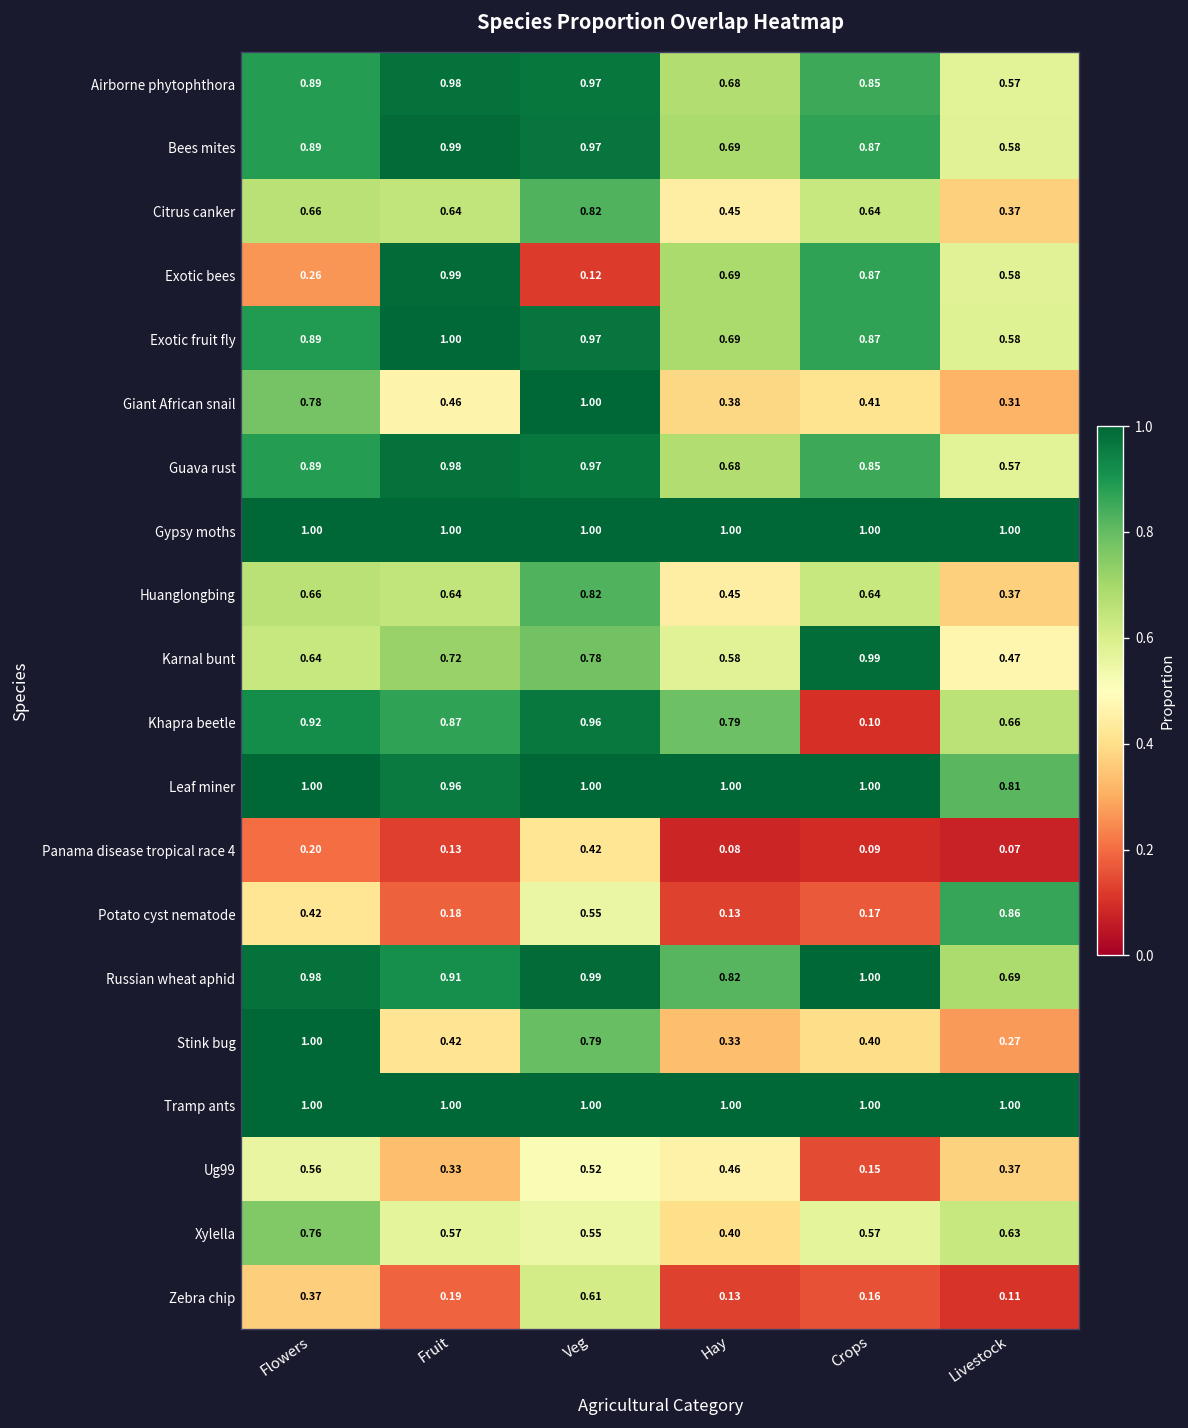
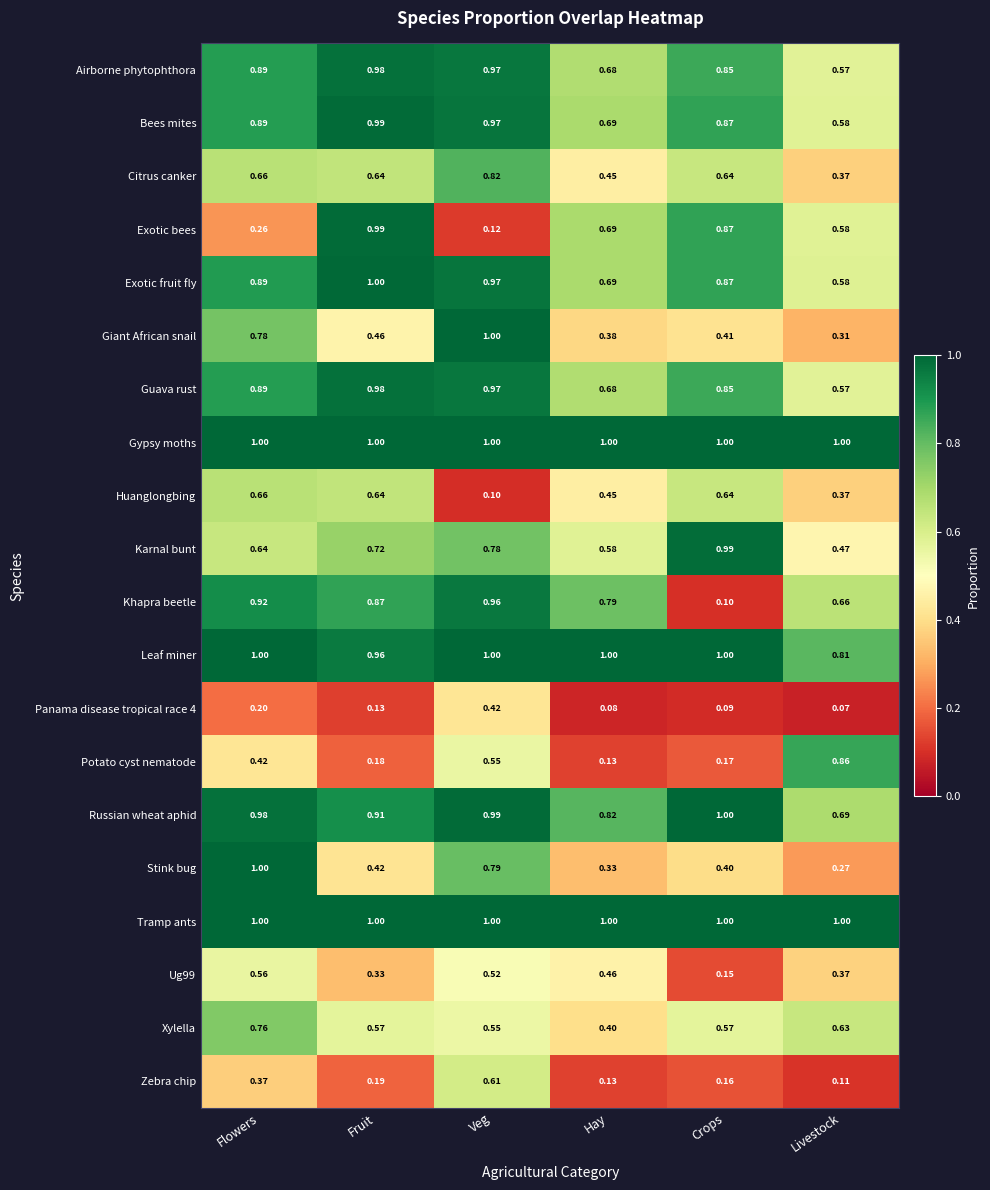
  {
    "Airborne phytophthora": {
      "Flowers": 0.89,
      "Fruit": 0.98,
      "Veg": 0.97,
      "Hay": 0.68,
      "Crops": 0.85,
      "Livestock": 0.57
    },
    "Bees mites": {
      "Flowers": 0.89,
      "Fruit": 0.99,
      "Veg": 0.97,
      "Hay": 0.69,
      "Crops": 0.87,
      "Livestock": 0.58
    },
    "Citrus canker": {
      "Flowers": 0.66,
      "Fruit": 0.64,
      "Veg": 0.82,
      "Hay": 0.45,
      "Crops": 0.64,
      "Livestock": 0.37
    },
    "Exotic bees": {
      "Flowers": 0.26,
      "Fruit": 0.99,
      "Veg": 0.12,
      "Hay": 0.69,
      "Crops": 0.87,
      "Livestock": 0.58
    },
    "Exotic fruit fly": {
      "Flowers": 0.89,
      "Fruit": 1.00,
      "Veg": 0.97,
      "Hay": 0.69,
      "Crops": 0.87,
      "Livestock": 0.58
    },
    "Giant African snail": {
      "Flowers": 0.78,
      "Fruit": 0.46,
      "Veg": 1.00,
      "Hay": 0.38,
      "Crops": 0.41,
      "Livestock": 0.31
    },
    "Guava rust": {
      "Flowers": 0.89,
      "Fruit": 0.98,
      "Veg": 0.97,
      "Hay": 0.68,
      "Crops": 0.85,
      "Livestock": 0.57
    },
    "Gypsy moths": {
      "Flowers": 1.00,
      "Fruit": 1.00,
      "Veg": 1.00,
      "Hay": 1.00,
      "Crops": 1.00,
      "Livestock": 1.00
    },
    "Huanglongbing": {
      "Flowers": 0.66,
      "Fruit": 0.64,
-     "Veg": 0.82,
+     "Veg": 0.10,
      "Hay": 0.45,
      "Crops": 0.64,
      "Livestock": 0.37
    },
    "Karnal bunt": {
      "Flowers": 0.64,
      "Fruit": 0.72,
      "Veg": 0.78,
      "Hay": 0.58,
      "Crops": 0.99,
      "Livestock": 0.47
    },
    "Khapra beetle": {
      "Flowers": 0.92,
      "Fruit": 0.87,
      "Veg": 0.96,
      "Hay": 0.79,
      "Crops": 0.10,
      "Livestock": 0.66
    },
    "Leaf miner": {
      "Flowers": 1.00,
      "Fruit": 0.96,
      "Veg": 1.00,
      "Hay": 1.00,
      "Crops": 1.00,
      "Livestock": 0.81
    },
    "Panama disease tropical race 4": {
      "Flowers": 0.20,
      "Fruit": 0.13,
      "Veg": 0.42,
      "Hay": 0.08,
      "Crops": 0.09,
      "Livestock": 0.07
    },
    "Potato cyst nematode": {
      "Flowers": 0.42,
      "Fruit": 0.18,
      "Veg": 0.55,
      "Hay": 0.13,
      "Crops": 0.17,
      "Livestock": 0.86
    },
    "Russian wheat aphid": {
      "Flowers": 0.98,
      "Fruit": 0.91,
      "Veg": 0.99,
      "Hay": 0.82,
      "Crops": 1.00,
      "Livestock": 0.69
    },
    "Stink bug": {
      "Flowers": 1.00,
      "Fruit": 0.42,
      "Veg": 0.79,
      "Hay": 0.33,
      "Crops": 0.40,
      "Livestock": 0.27
    },
    "Tramp ants": {
      "Flowers": 1.00,
      "Fruit": 1.00,
      "Veg": 1.00,
      "Hay": 1.00,
      "Crops": 1.00,
      "Livestock": 1.00
    },
    "Ug99": {
      "Flowers": 0.56,
      "Fruit": 0.33,
      "Veg": 0.52,
      "Hay": 0.46,
      "Crops": 0.15,
      "Livestock": 0.37
    },
    "Xylella": {
      "Flowers": 0.76,
      "Fruit": 0.57,
      "Veg": 0.55,
      "Hay": 0.40,
      "Crops": 0.57,
      "Livestock": 0.63
    },
    "Zebra chip": {
      "Flowers": 0.37,
      "Fruit": 0.19,
      "Veg": 0.61,
      "Hay": 0.13,
      "Crops": 0.16,
      "Livestock": 0.11
    }
  }
